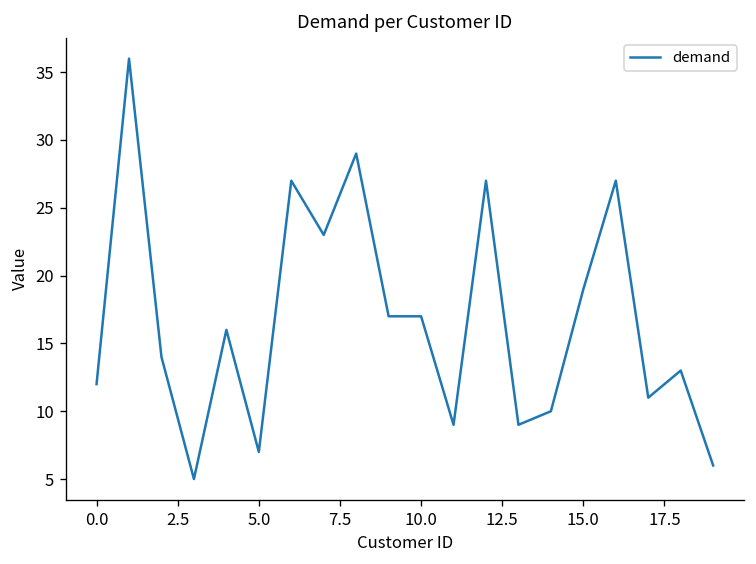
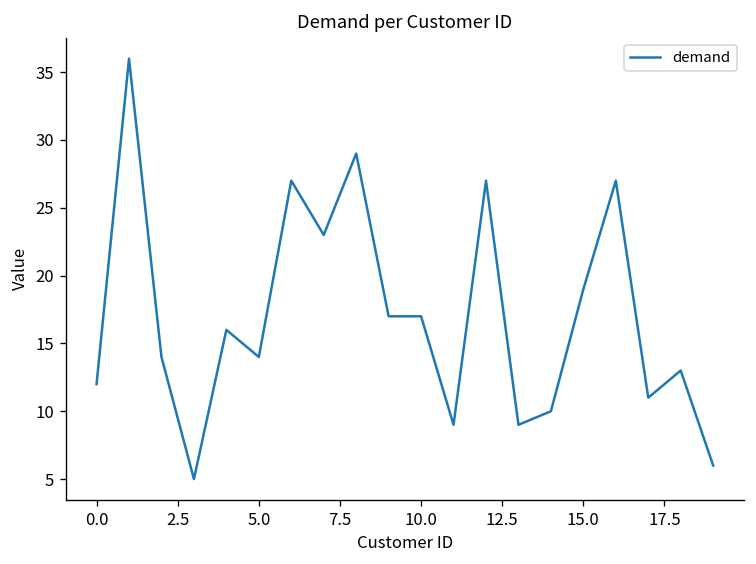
  {
    "0.0": 12,
-   "5.0": 7,
+   "5.0": 14,
    "10.0": 17,
    "15.0": 19
  }
